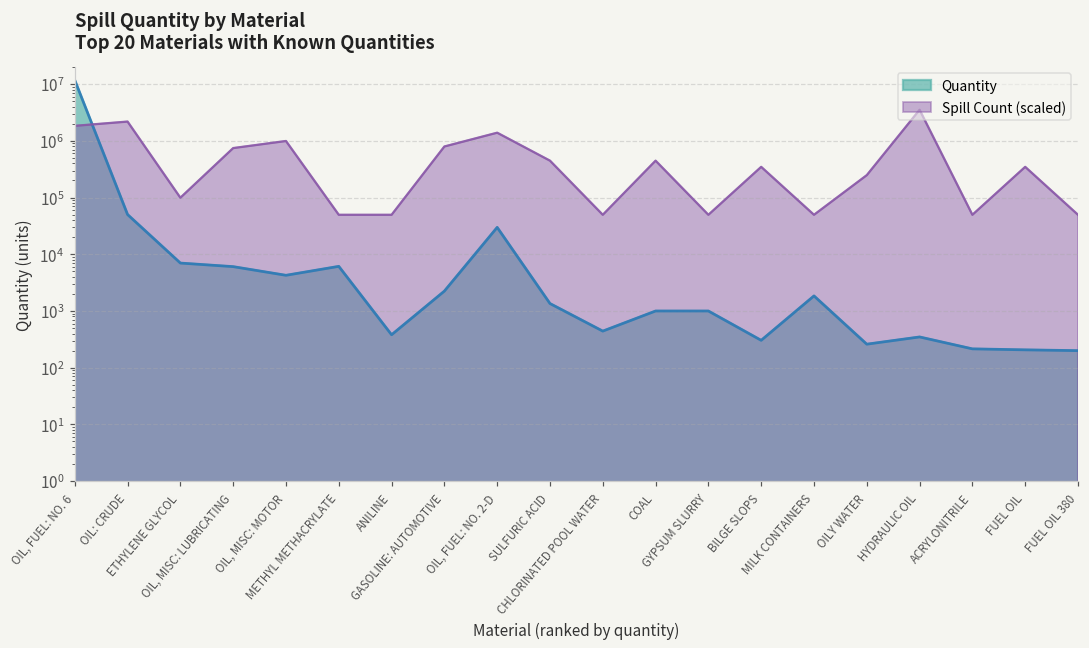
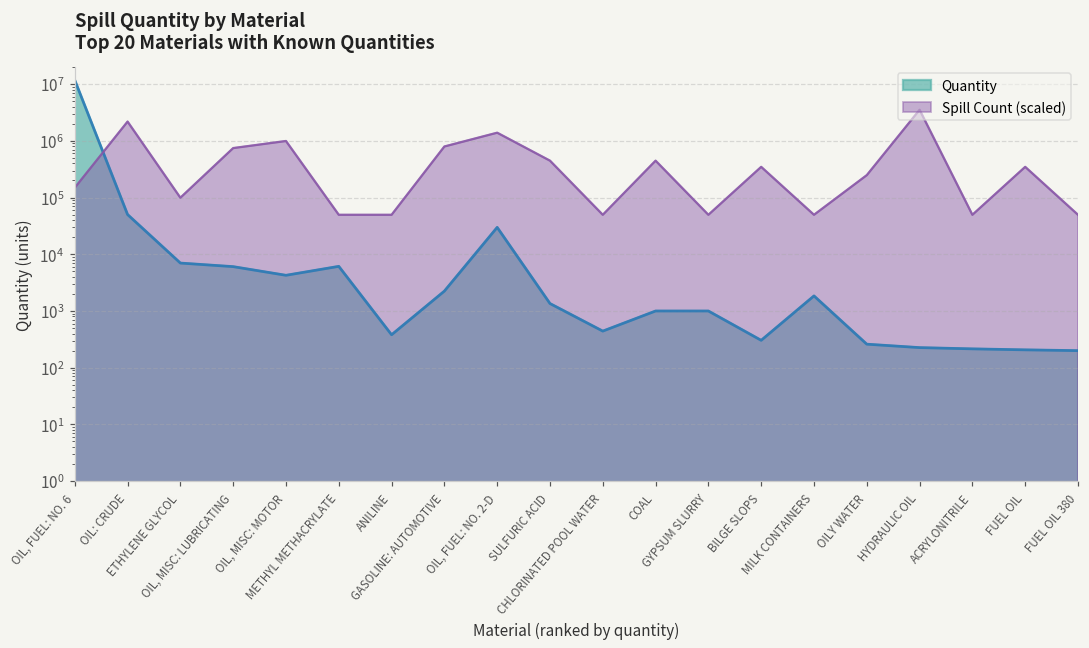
  {
    "Quantity": {
      "OIL, FUEL: NO. 6": 12000000,
      "OIL: CRUDE": 50000,
      "ETHYLENE GLYCOL": 7000,
      "OIL, MISC: LUBRICATING": 6000,
      "OIL, MISC: MOTOR": 4000,
      "METHYL METHACRYLATE": 6000,
      "ANILINE": 400,
      "GASOLINE: AUTOMOTIVE": 2000,
      "OIL, FUEL: NO. 2-D": 30000,
      "SULFURIC ACID": 1400,
      "CHLORINATED POOL WATER": 400,
      "COAL": 1000,
      "GYPSUM SLURRY": 1000,
      "BILGE SLOPS": 300,
      "MILK CONTAINERS": 1800,
      "OILY WATER": 300,
-     "HYDRAULIC OIL": 300,
+     "HYDRAULIC OIL": 200,
      "ACRYLONITRILE": 220,
      "FUEL OIL": 210,
      "FUEL OIL 380": 200
    },
    "Spill Count (scaled)": {
-     "OIL, FUEL: NO. 6": 1800000,
+     "OIL, FUEL: NO. 6": 150000,
      "OIL: CRUDE": 2200000,
      "ETHYLENE GLYCOL": 100000,
      "OIL, MISC: LUBRICATING": 700000,
      "OIL, MISC: MOTOR": 1000000,
      "METHYL METHACRYLATE": 50000,
      "ANILINE": 50000,
      "GASOLINE: AUTOMOTIVE": 800000,
      "OIL, FUEL: NO. 2-D": 1400000,
      "SULFURIC ACID": 400000,
      "CHLORINATED POOL WATER": 50000,
      "COAL": 400000,
      "GYPSUM SLURRY": 50000,
      "BILGE SLOPS": 300000,
      "MILK CONTAINERS": 50000,
      "OILY WATER": 200000,
      "ACRYLONITRILE": 50000,
      "FUEL OIL": 300000,
      "FUEL OIL 380": 50000
    }
  }
